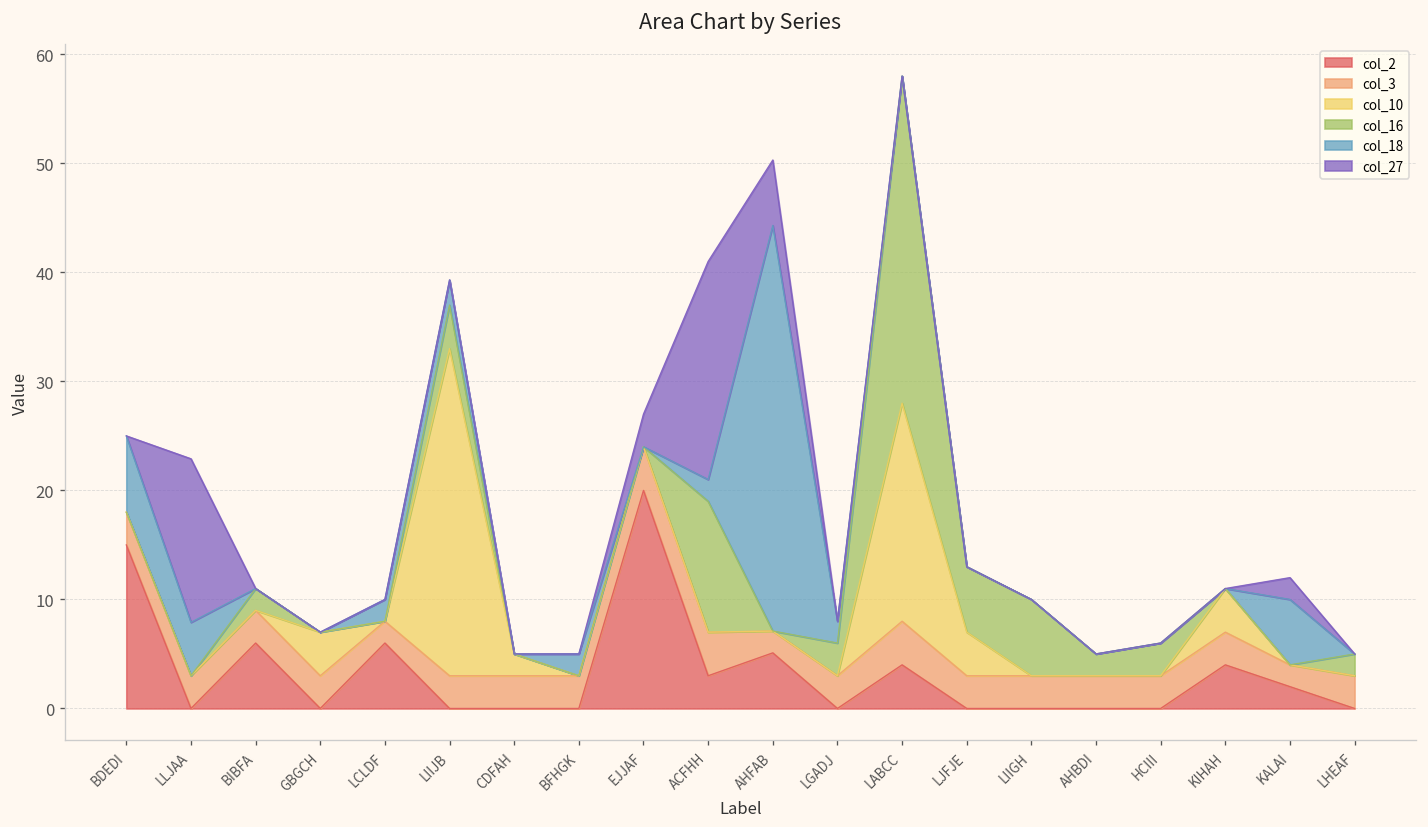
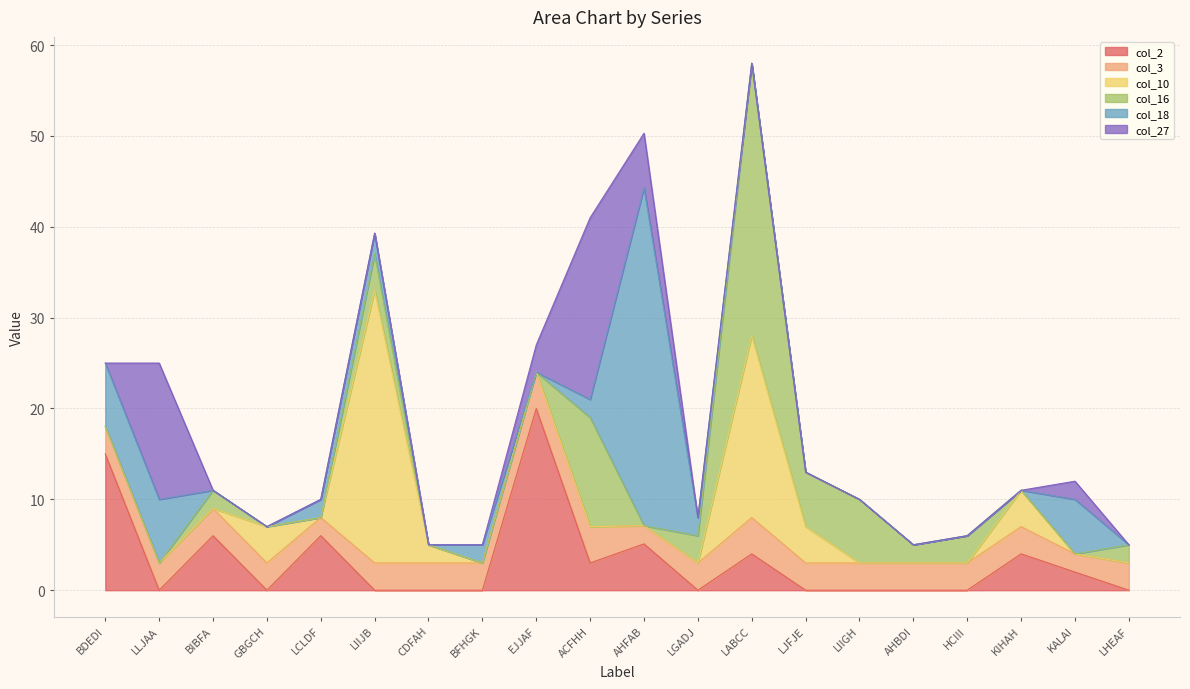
  {
    "col_2": {
      "BDEDI": 15,
      "LLJAA": 0,
      "BIBFA": 6,
      "GBGCH": 0,
      "LCLDF": 6,
      "LIIJB": 0,
      "CDFAH": 0,
      "BFHGK": 0,
      "EJJAF": 20,
      "ACFHH": 3,
      "AHFAB": 5,
      "LGADJ": 0,
      "LABCC": 4,
      "LJFJE": 0,
      "LIIGH": 0,
      "AHBDI": 0,
      "HCIII": 0,
      "KIHAH": 4,
      "KALAI": 2,
      "LHEAF": 0
    },
    "col_16": {
      "LIIJB": 4,
      "ACFHH": 12,
      "LGADJ": 3
    },
    "col_18": {
-     "LLJAA": 5,
+     "LLJAA": 7,
      "ACFHH": 2,
      "AHFAB": 37,
      "KALAI": 6
    },
    "col_27": {
      "LLJAA": 15,
      "EJJAF": 3,
      "ACFHH": 20,
      "AHFAB": 6,
      "KALAI": 2
    }
  }
